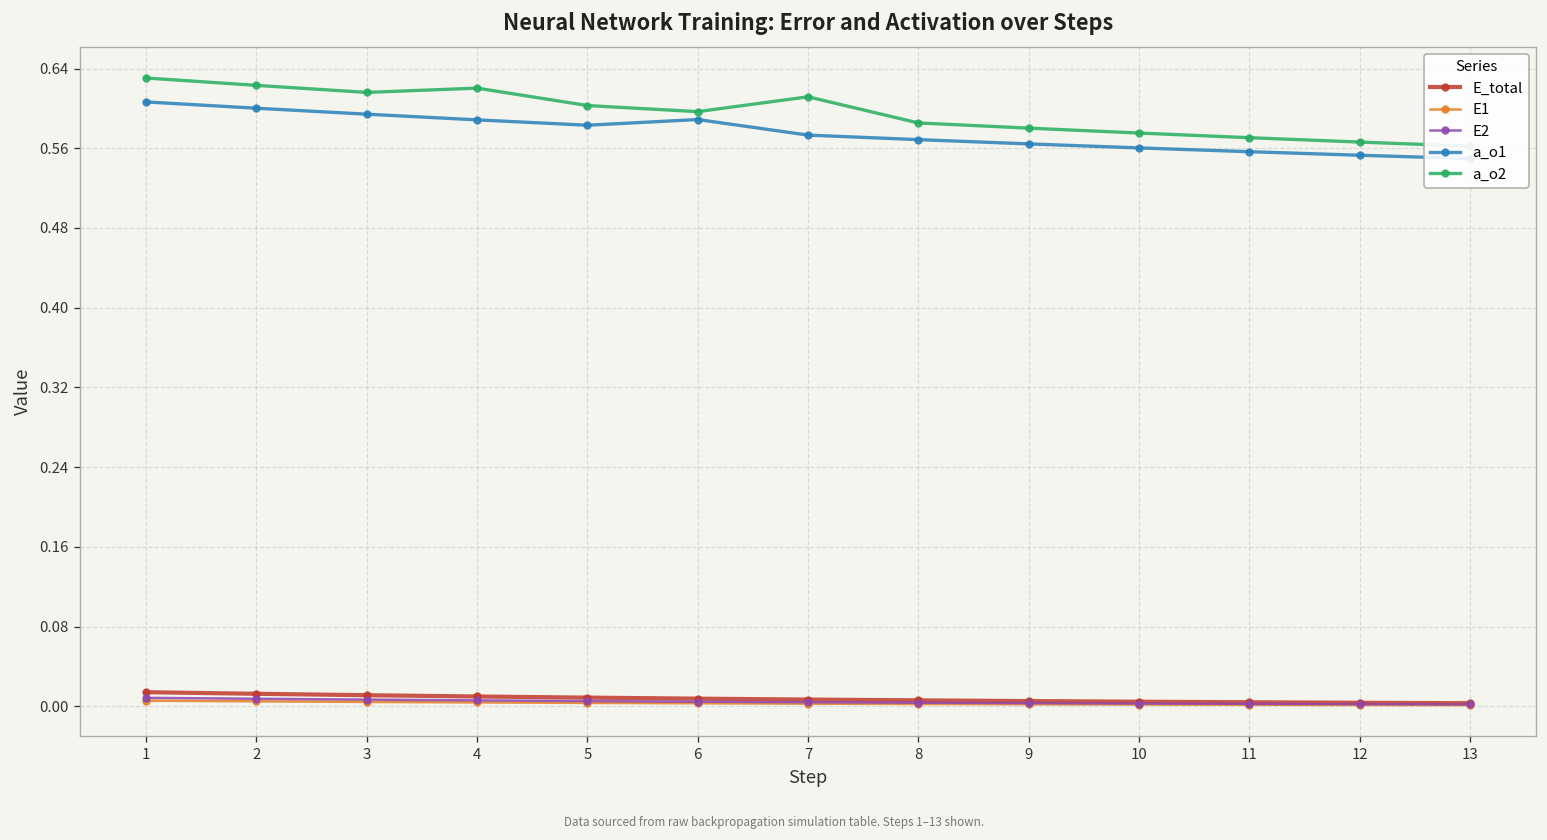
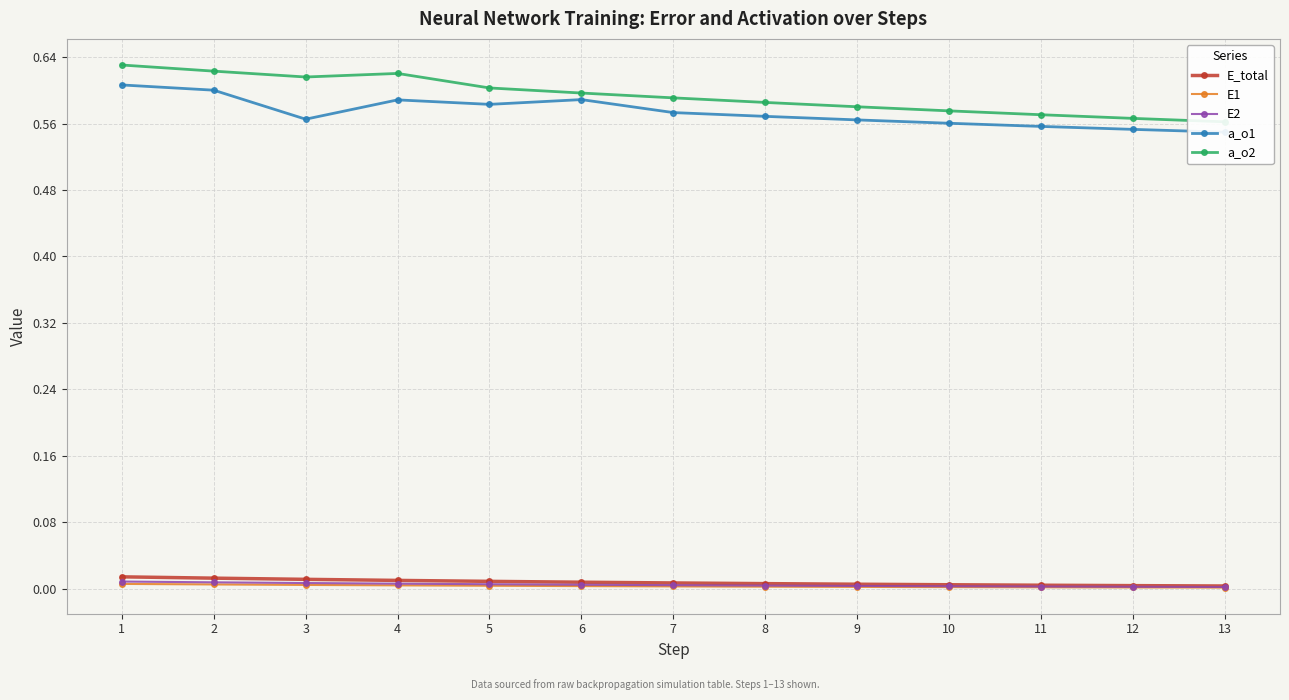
  {
    "E_total": {
      "1": 0.01,
      "2": 0.01,
      "3": 0.01,
      "4": 0.01,
      "5": 0.01
    },
    "a_o1": {
      "1": 0.61,
      "2": 0.60,
-     "3": 0.59,
+     "3": 0.57,
      "4": 0.59,
      "5": 0.58,
      "6": 0.59,
      "7": 0.57,
      "8": 0.57,
      "9": 0.56,
      "10": 0.56,
      "11": 0.56,
      "12": 0.55
    },
    "a_o2": {
      "1": 0.63,
      "2": 0.62,
      "3": 0.62,
      "4": 0.62,
      "5": 0.60,
      "6": 0.60,
-     "7": 0.61,
+     "7": 0.59,
      "8": 0.59,
      "9": 0.58,
      "10": 0.58,
      "11": 0.57,
      "12": 0.57
    }
  }
